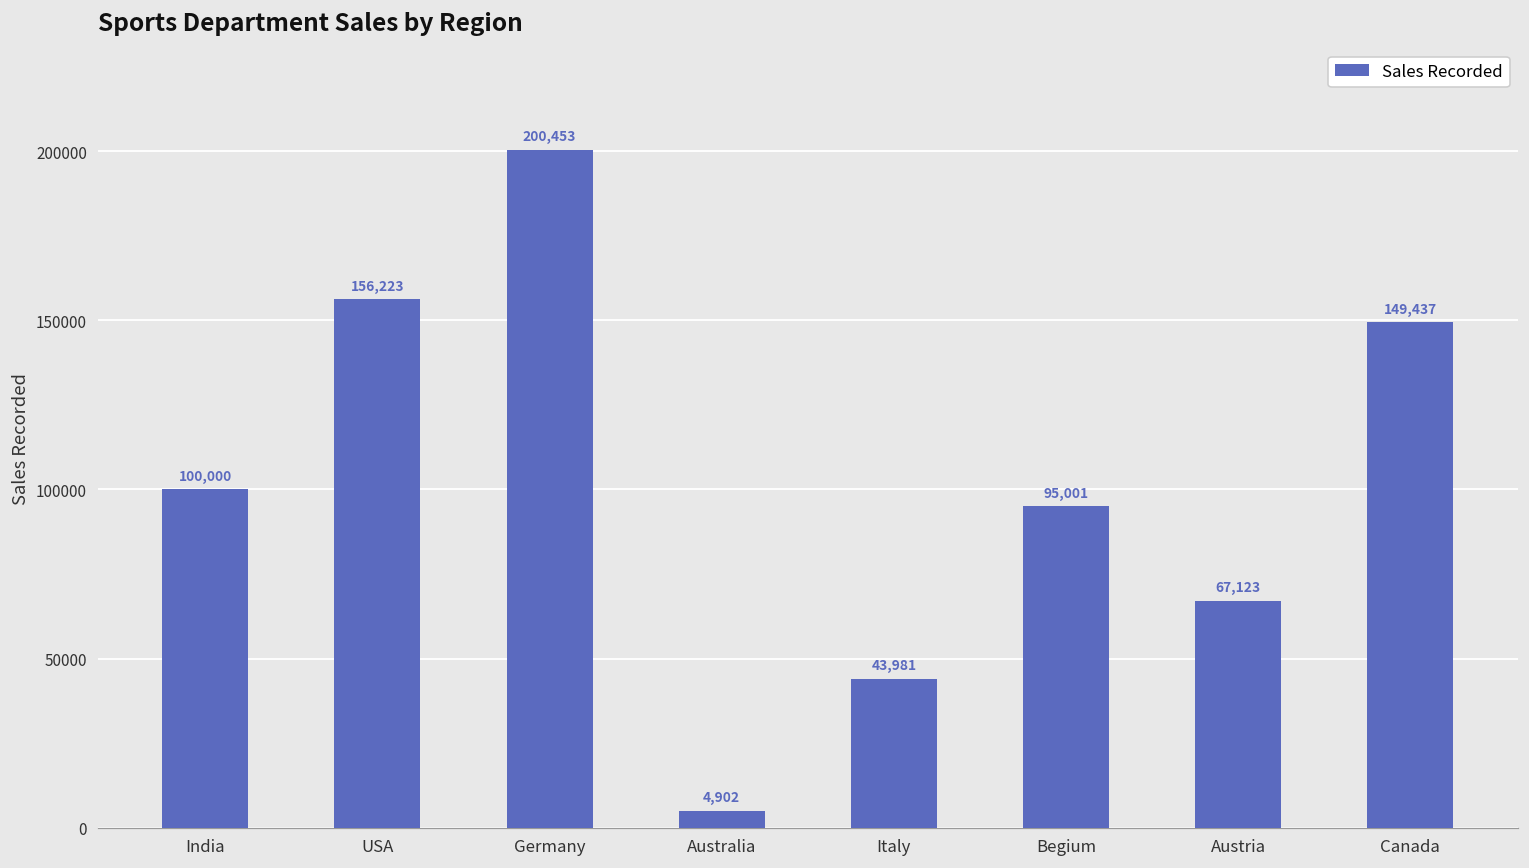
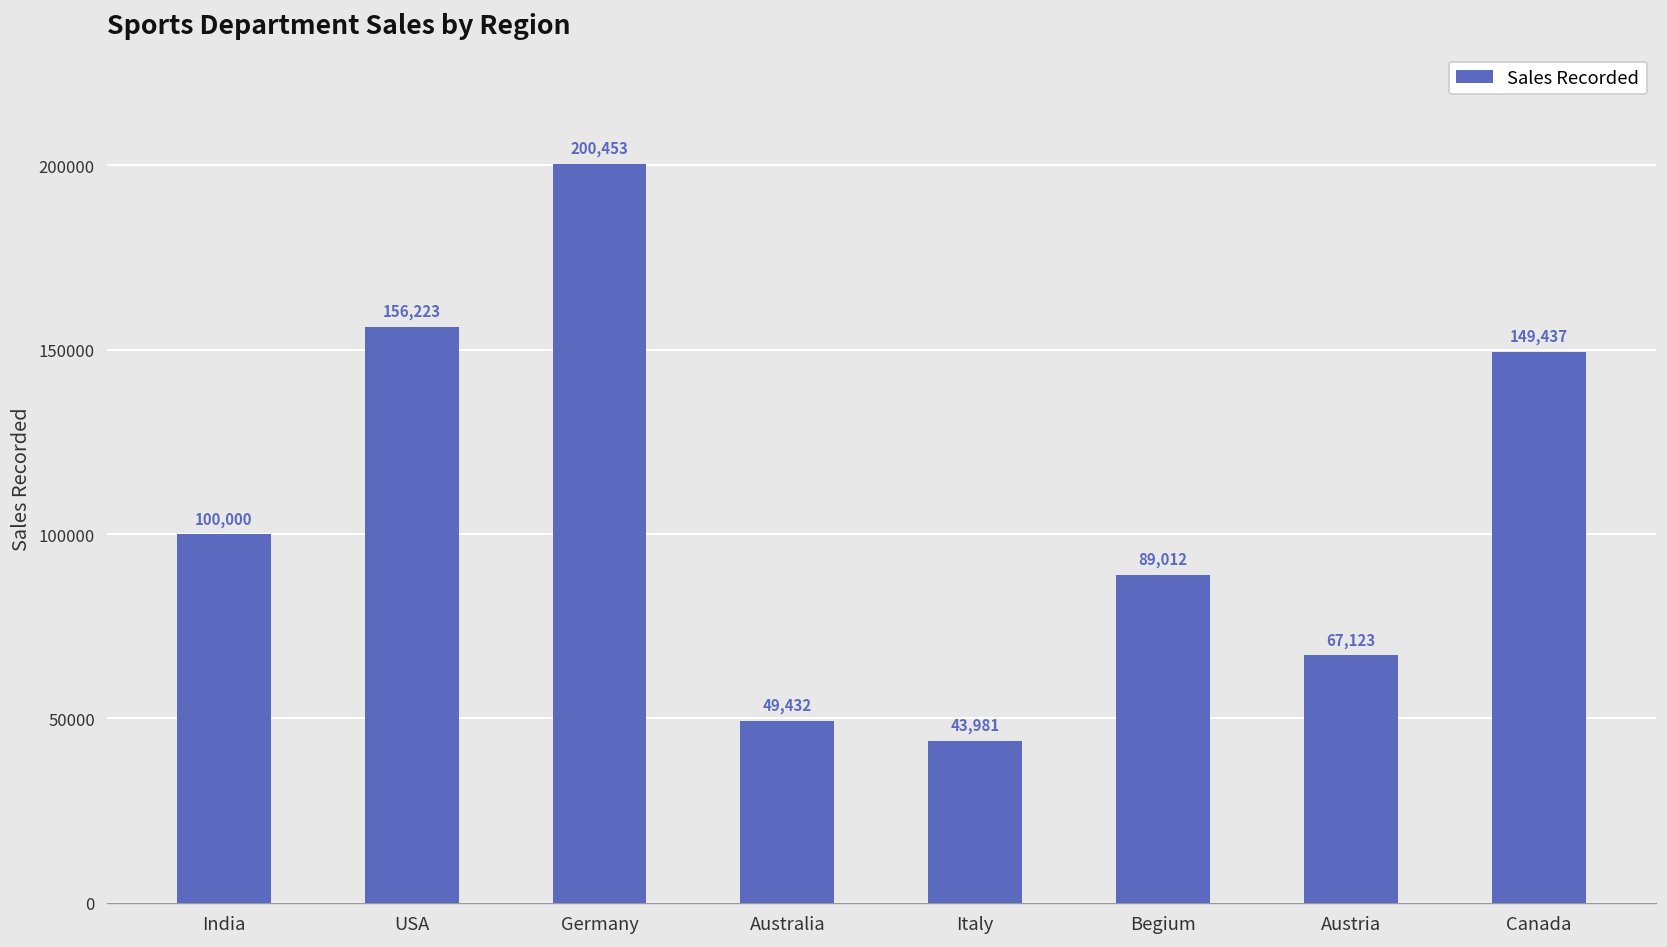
  {
    "India": "100,000",
    "USA": "156,223",
    "Germany": "200,453",
-   "Australia": "4,902",
+   "Australia": "49,432",
    "Italy": "43,981",
-   "Begium": "95,001",
+   "Begium": "89,012",
    "Austria": "67,123",
    "Canada": "149,437"
  }
